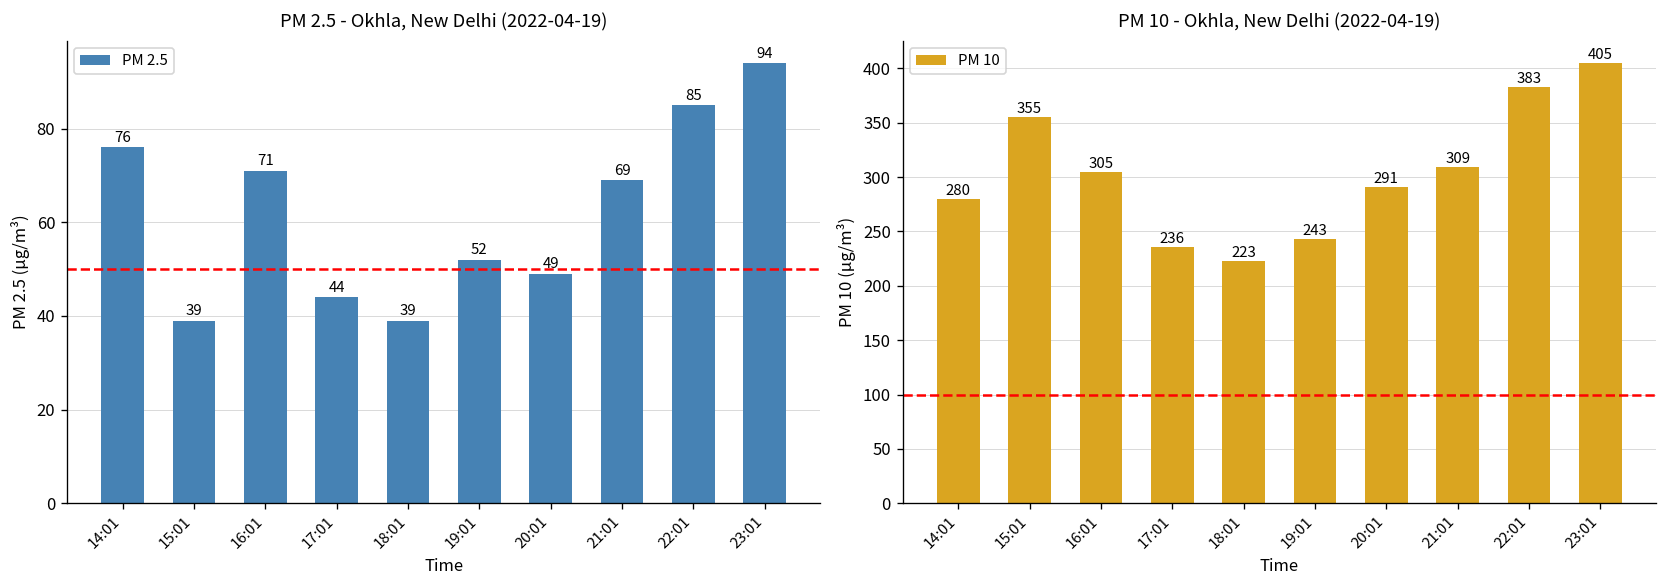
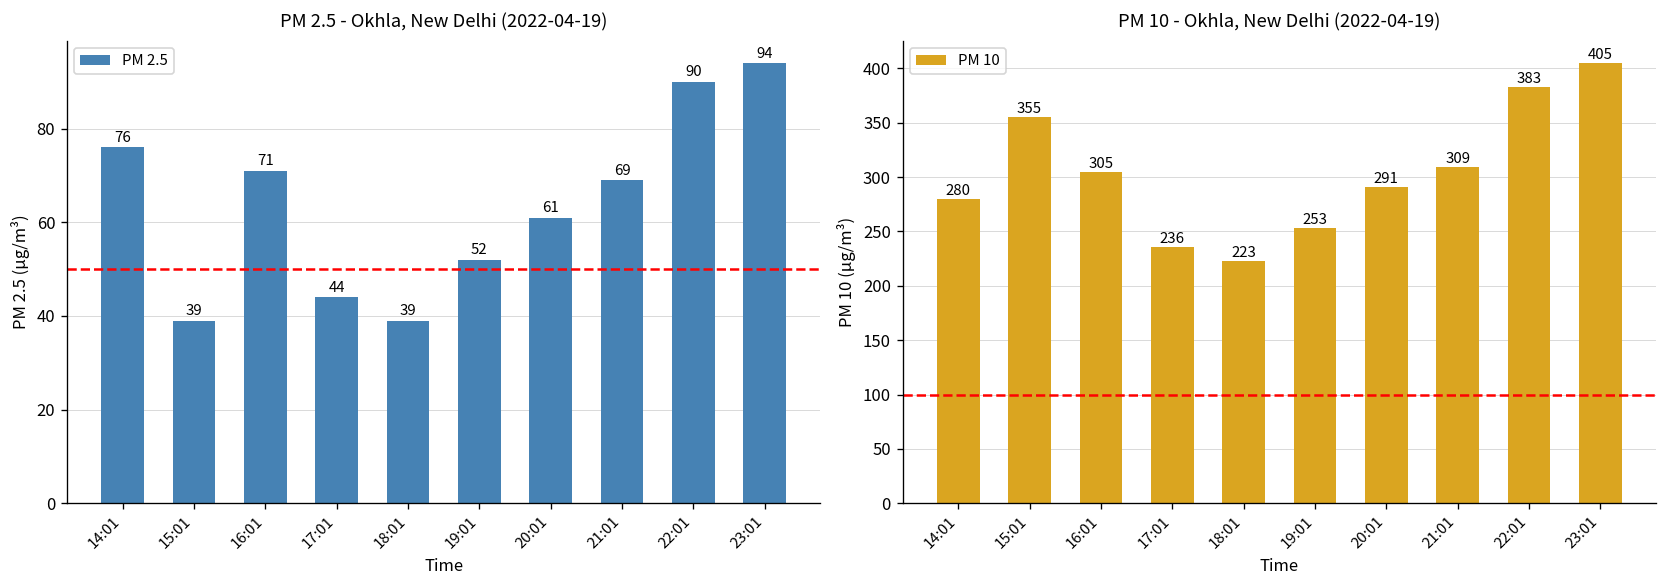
  {
    "PM 2.5 - Okhla, New Delhi (2022-04-19)": {
      "14:01": 76,
      "15:01": 39,
      "16:01": 71,
      "17:01": 44,
      "18:01": 39,
      "19:01": 52,
-     "20:01": 49,
+     "20:01": 61,
      "21:01": 69,
-     "22:01": 85,
+     "22:01": 90,
      "23:01": 94
    },
    "PM 10 - Okhla, New Delhi (2022-04-19)": {
      "14:01": 280,
      "15:01": 355,
      "16:01": 305,
      "17:01": 236,
      "18:01": 223,
-     "19:01": 243,
+     "19:01": 253,
      "20:01": 291,
      "21:01": 309,
      "22:01": 383,
      "23:01": 405
    }
  }
